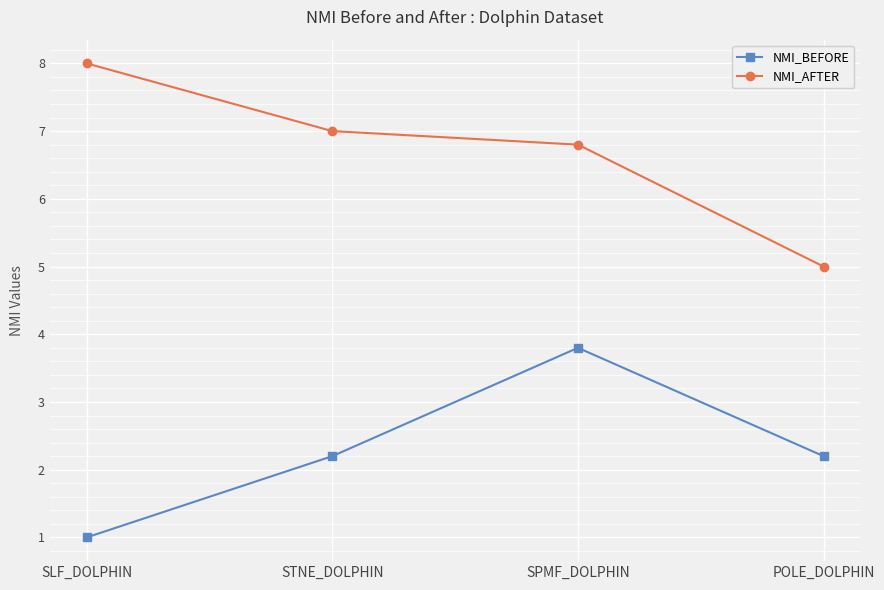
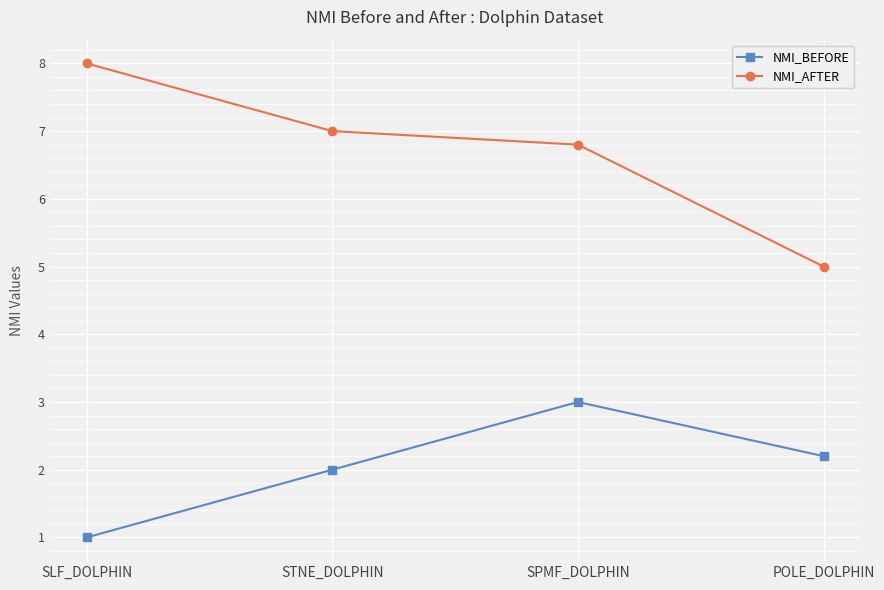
  {
    "NMI_BEFORE": {
      "SLF_DOLPHIN": 1.0,
-     "STNE_DOLPHIN": 2.2,
-     "SPMF_DOLPHIN": 3.8,
+     "STNE_DOLPHIN": 2.0,
+     "SPMF_DOLPHIN": 3.0,
      "POLE_DOLPHIN": 2.2
    },
    "NMI_AFTER": {
      "SLF_DOLPHIN": 8.0,
      "STNE_DOLPHIN": 7.0,
      "SPMF_DOLPHIN": 6.8,
      "POLE_DOLPHIN": 5.0
    }
  }
